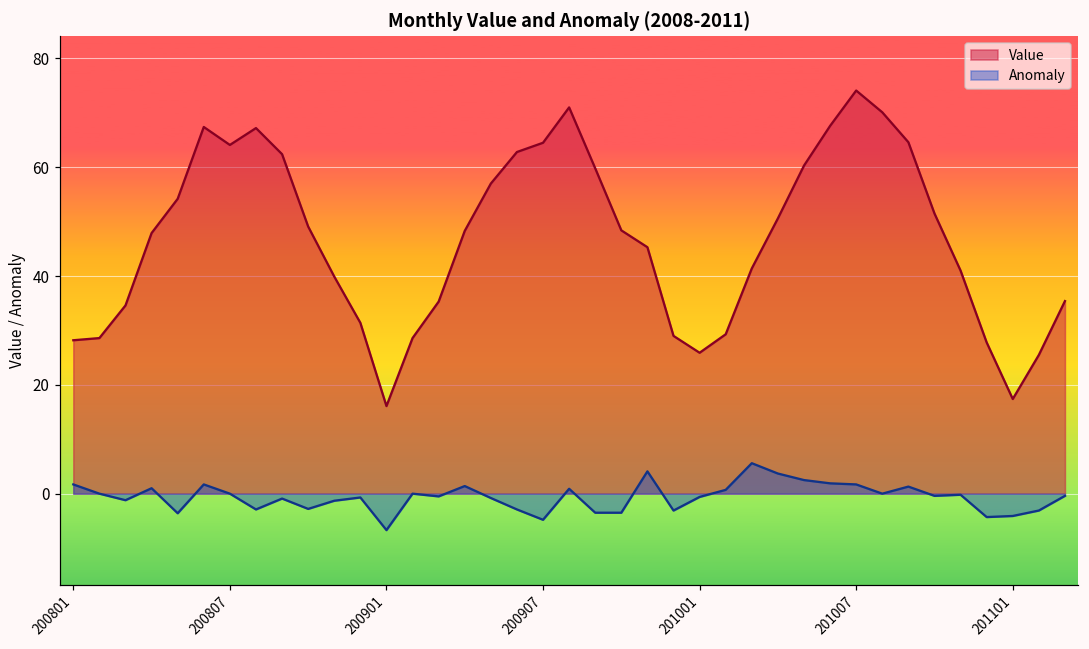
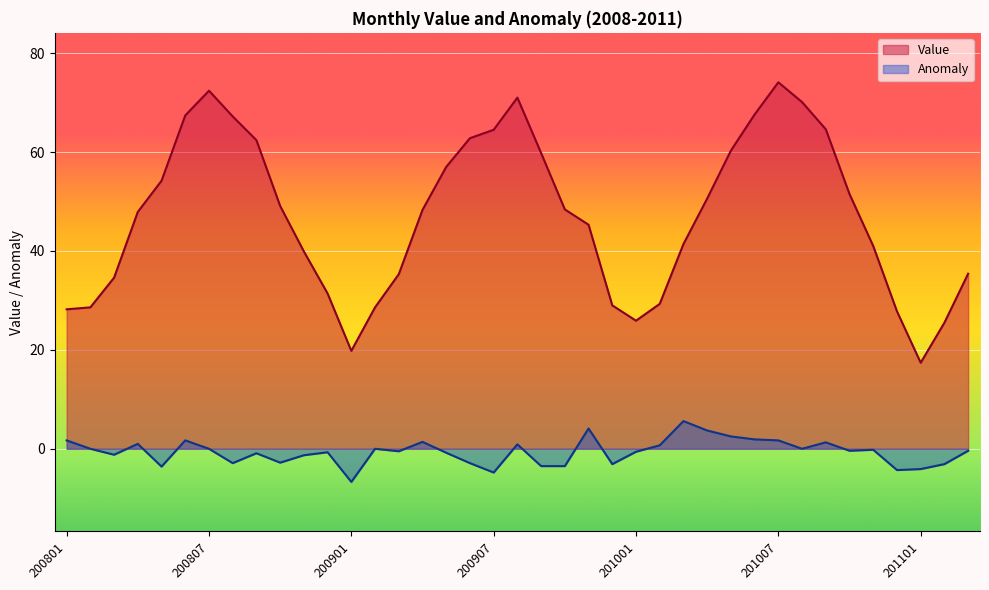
  {
    "Value": {
      "200801": 28,
-     "200807": 64,
-     "200901": 16,
+     "200807": 72,
+     "200901": 20,
      "200907": 65,
      "201001": 26,
      "201007": 74,
      "201101": 17
    }
  }
